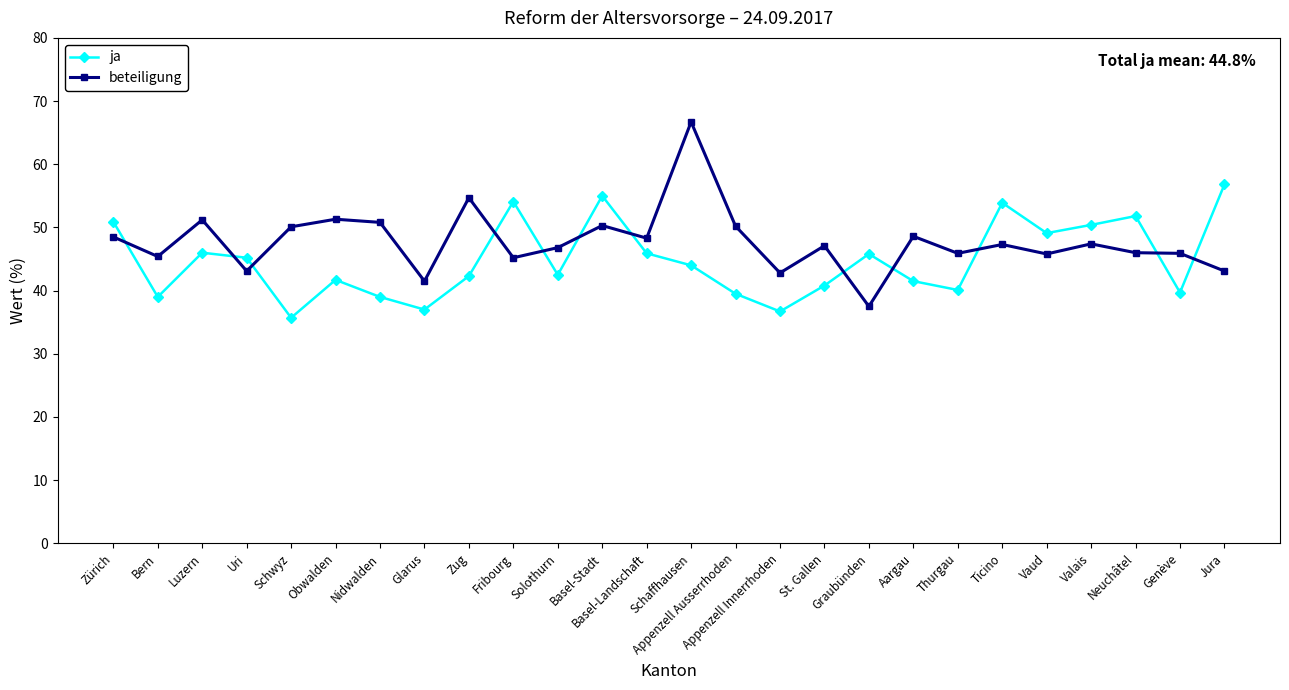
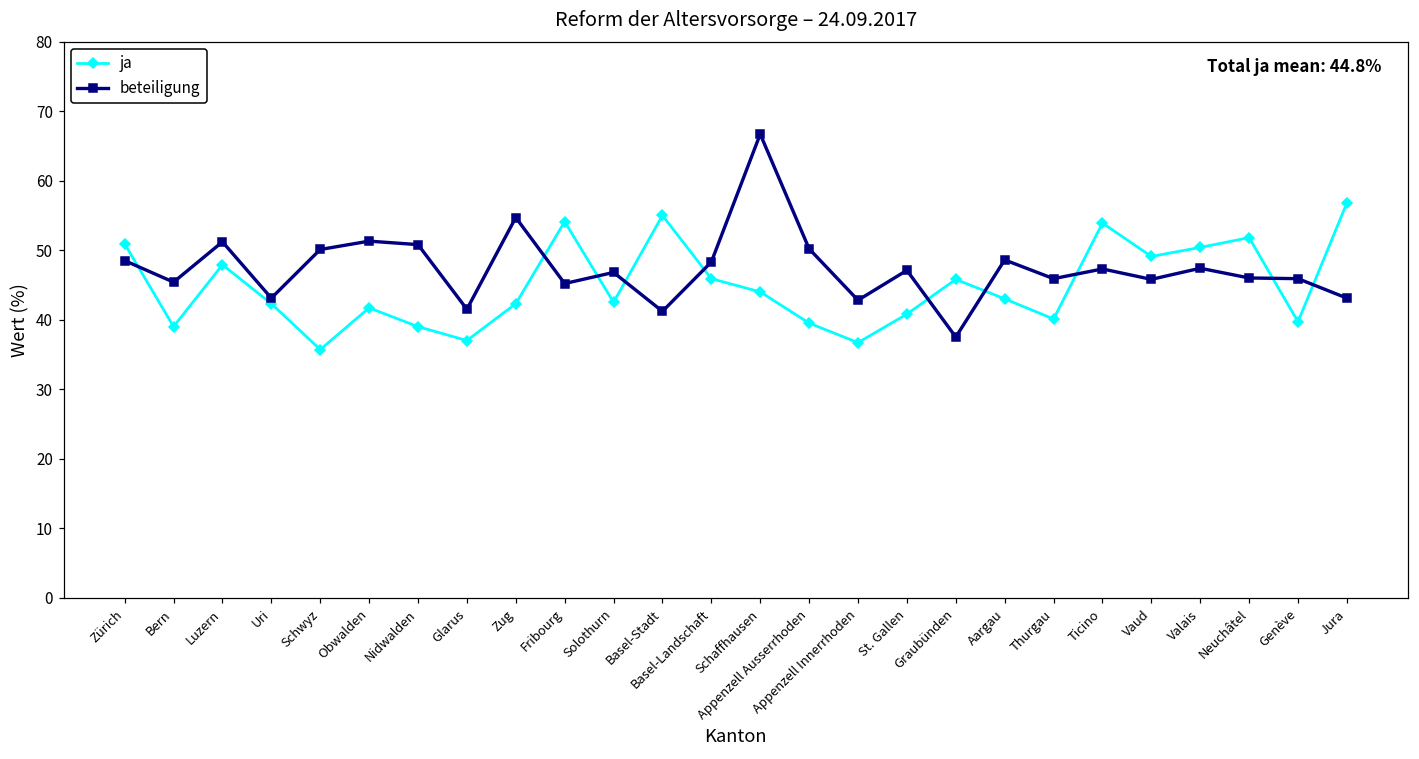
  {
    "ja": {
      "Zürich": 51,
      "Bern": 39,
-     "Luzern": 46,
-     "Uri": 45,
+     "Luzern": 48,
+     "Uri": 42,
      "Schwyz": 36,
      "Obwalden": 42,
      "Nidwalden": 39,
      "Glarus": 37,
      "Zug": 42,
      "Fribourg": 54,
      "Solothurn": 43,
      "Basel-Stadt": 55,
      "Basel-Landschaft": 46,
      "Schaffhausen": 44,
      "Appenzell Ausserrhoden": 40,
      "Appenzell Innerrhoden": 37,
      "St. Gallen": 41,
      "Graubünden": 46,
-     "Aargau": 42,
+     "Aargau": 43,
      "Thurgau": 40,
      "Ticino": 54,
      "Vaud": 49,
      "Valais": 50,
      "Neuchâtel": 52,
      "Genève": 40,
      "Jura": 57
    },
    "beteiligung": {
      "Zürich": 49,
      "Bern": 45,
      "Luzern": 51,
      "Uri": 43,
      "Schwyz": 50,
      "Obwalden": 51,
      "Nidwalden": 51,
      "Glarus": 42,
      "Zug": 55,
      "Fribourg": 45,
      "Solothurn": 47,
-     "Basel-Stadt": 50,
+     "Basel-Stadt": 41,
      "Basel-Landschaft": 48,
      "Schaffhausen": 67,
      "Appenzell Ausserrhoden": 50,
      "Appenzell Innerrhoden": 43,
      "St. Gallen": 47,
      "Graubünden": 38,
      "Aargau": 49,
      "Thurgau": 46,
      "Ticino": 47,
      "Vaud": 46,
      "Valais": 47,
      "Neuchâtel": 46,
      "Genève": 46,
      "Jura": 43
    }
  }
